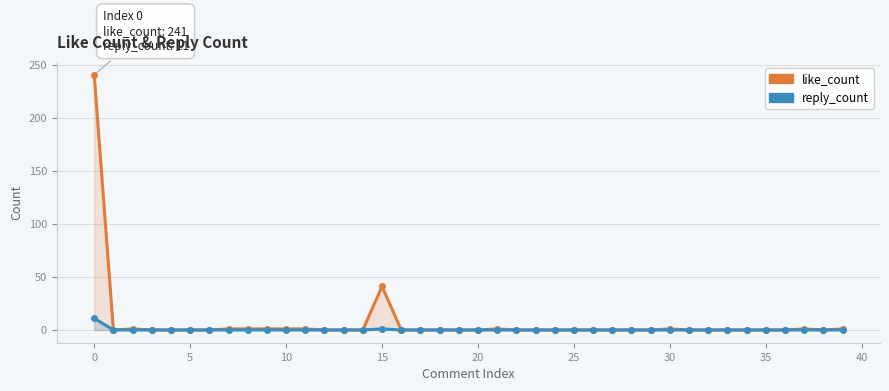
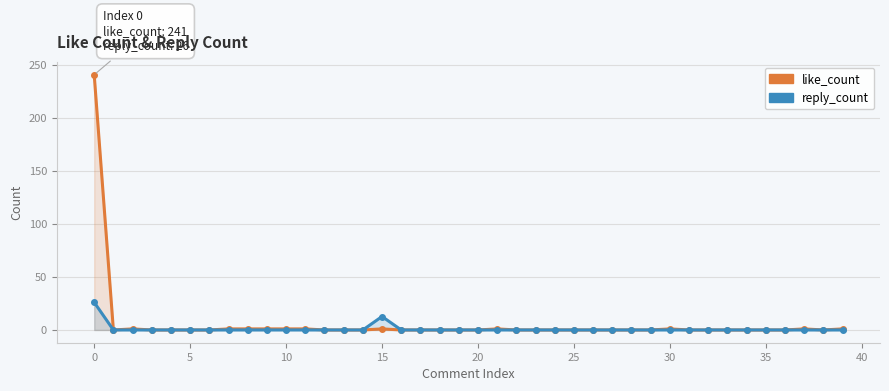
  {
    "like_count": {
-     "15": 41
+     "15": 1
    },
    "reply_count": {
-     "0": 11,
-     "15": 1
+     "0": 26,
+     "15": 13
    }
  }
